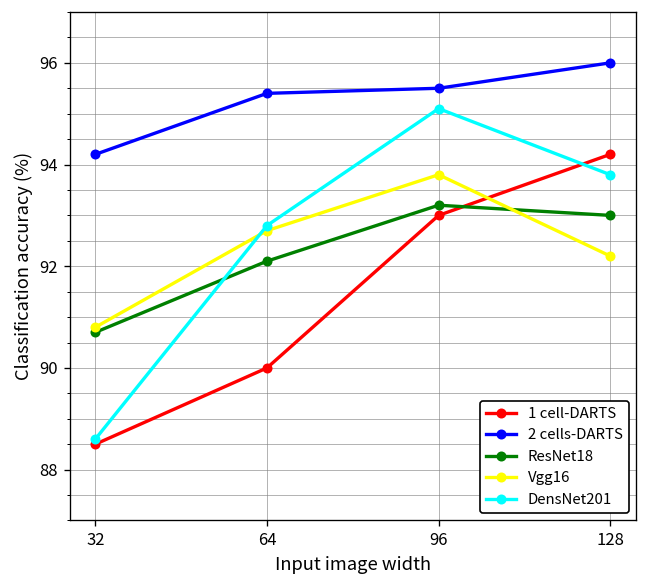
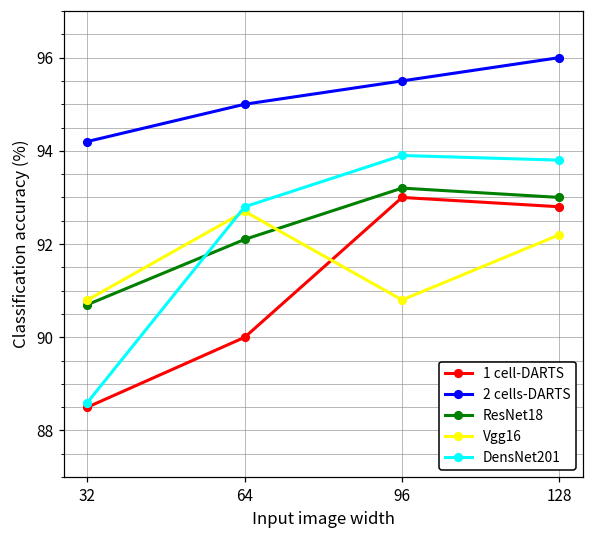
  {
    "1 cell-DARTS": {
      "32": 88.5,
      "64": 90.0,
      "96": 93.0,
-     "128": 94.2
+     "128": 92.8
    },
    "2 cells-DARTS": {
      "32": 94.2,
-     "64": 95.4,
+     "64": 95.0,
      "96": 95.5,
      "128": 96.0
    },
    "ResNet18": {
      "32": 90.7,
      "64": 92.1,
      "96": 93.2,
      "128": 93.0
    },
    "Vgg16": {
      "32": 90.8,
      "64": 92.7,
-     "96": 93.8,
+     "96": 90.8,
      "128": 92.2
    },
    "DensNet201": {
      "32": 88.6,
      "64": 92.8,
-     "96": 95.1,
+     "96": 93.9,
      "128": 93.8
    }
  }
